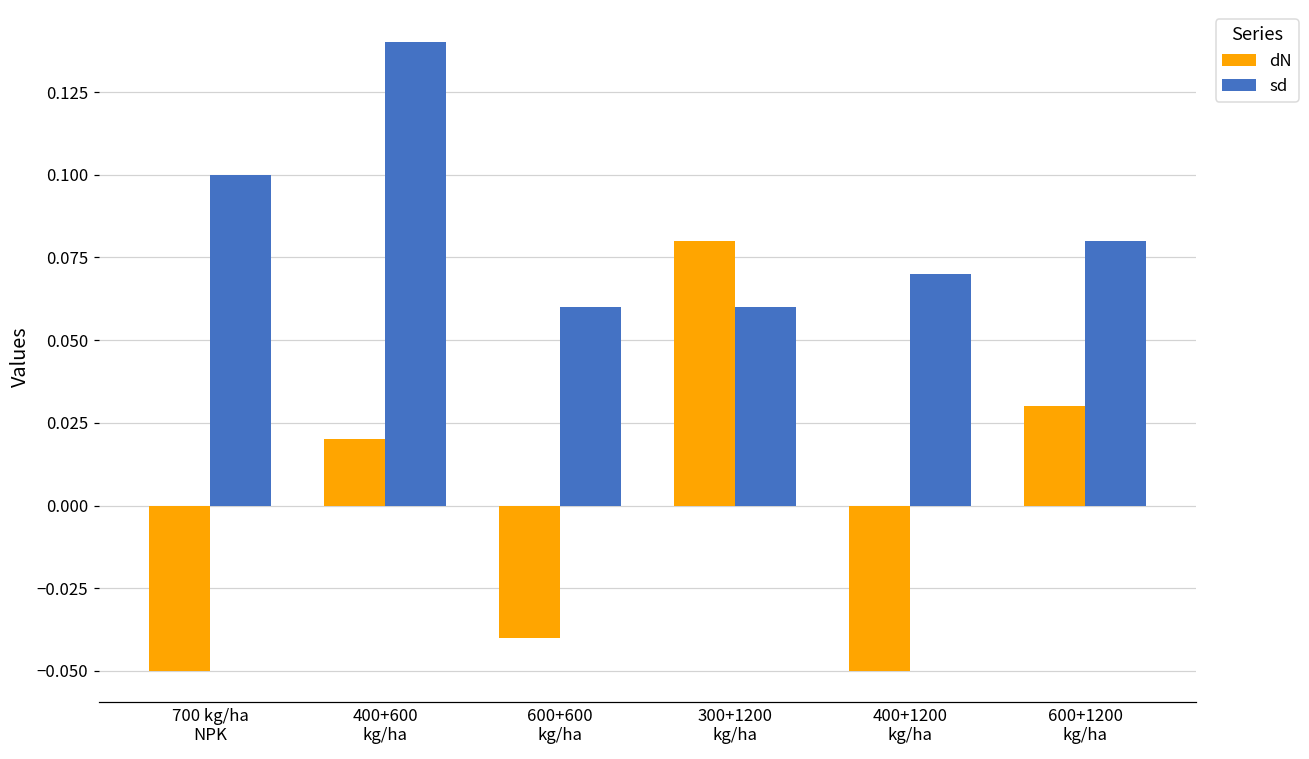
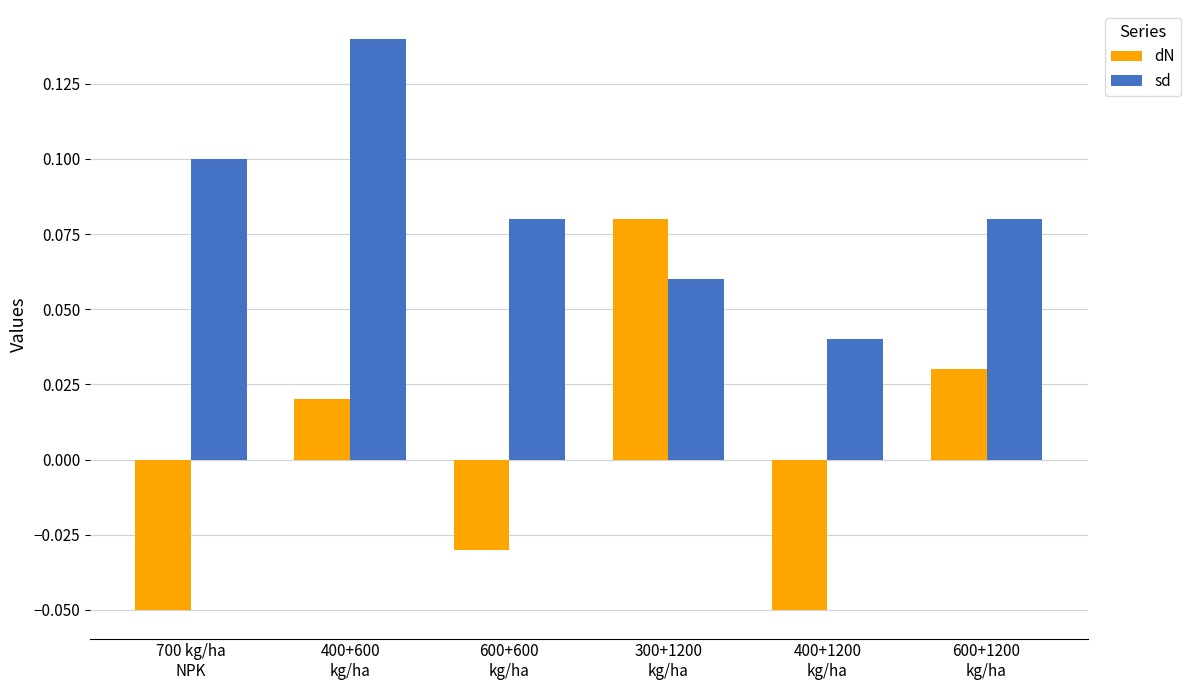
  {
    "dN": {
      "700 kg/ha NPK": -0.05,
      "400+600 kg/ha": 0.02,
-     "600+600 kg/ha": -0.04,
+     "600+600 kg/ha": -0.03,
      "300+1200 kg/ha": 0.08,
      "400+1200 kg/ha": -0.05,
      "600+1200 kg/ha": 0.03
    },
    "sd": {
      "700 kg/ha NPK": 0.10,
      "400+600 kg/ha": 0.14,
-     "600+600 kg/ha": 0.06,
+     "600+600 kg/ha": 0.08,
      "300+1200 kg/ha": 0.06,
-     "400+1200 kg/ha": 0.07,
+     "400+1200 kg/ha": 0.04,
      "600+1200 kg/ha": 0.08
    }
  }
